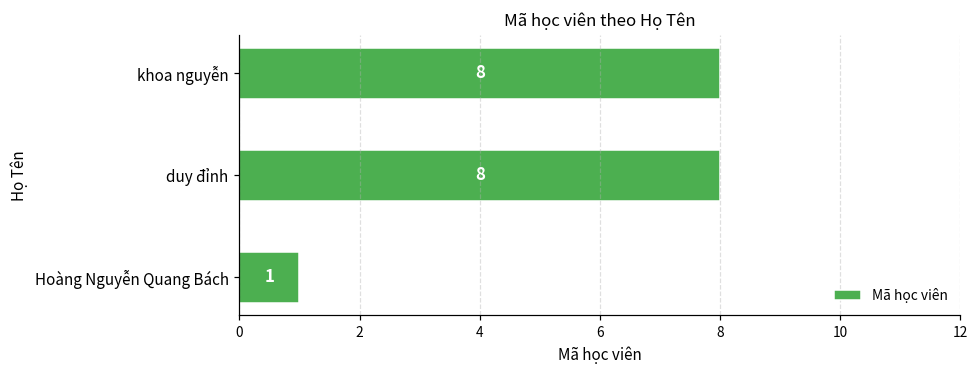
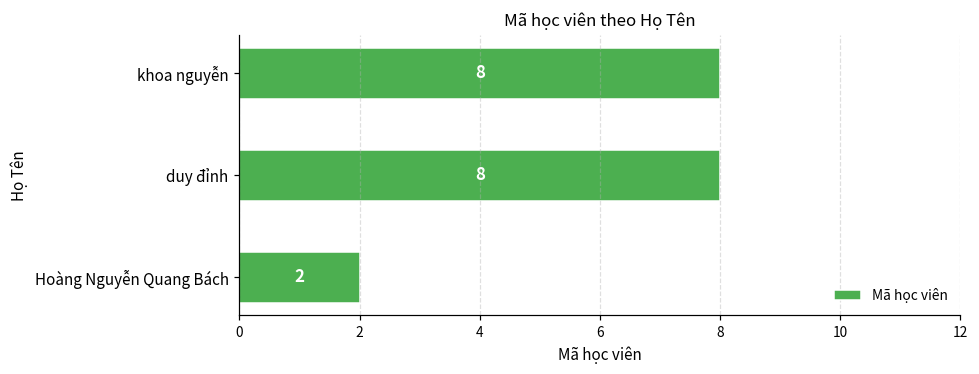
  {
    "khoa nguyễn": 8,
    "duy đỉnh": 8,
-   "Hoàng Nguyễn Quang Bách": 1
+   "Hoàng Nguyễn Quang Bách": 2
  }
